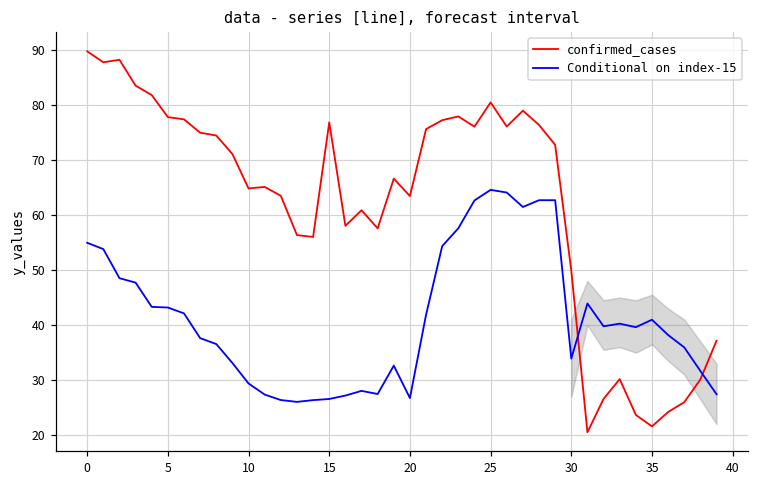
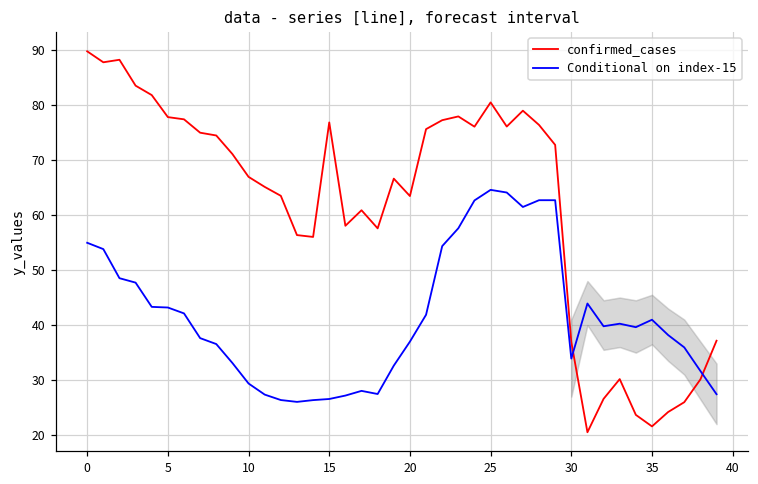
  {
    "confirmed_cases": {
      "0": 90,
      "5": 78,
-     "10": 65,
+     "10": 67,
      "15": 77,
      "20": 63,
      "25": 80,
-     "30": 50,
+     "30": 37,
      "35": 22
    },
    "Conditional on index-15": {
      "0": 55,
      "5": 43,
      "10": 29,
      "15": 27,
-     "20": 27,
+     "20": 37,
      "25": 65,
      "30": 34,
      "35": 41
    }
  }
